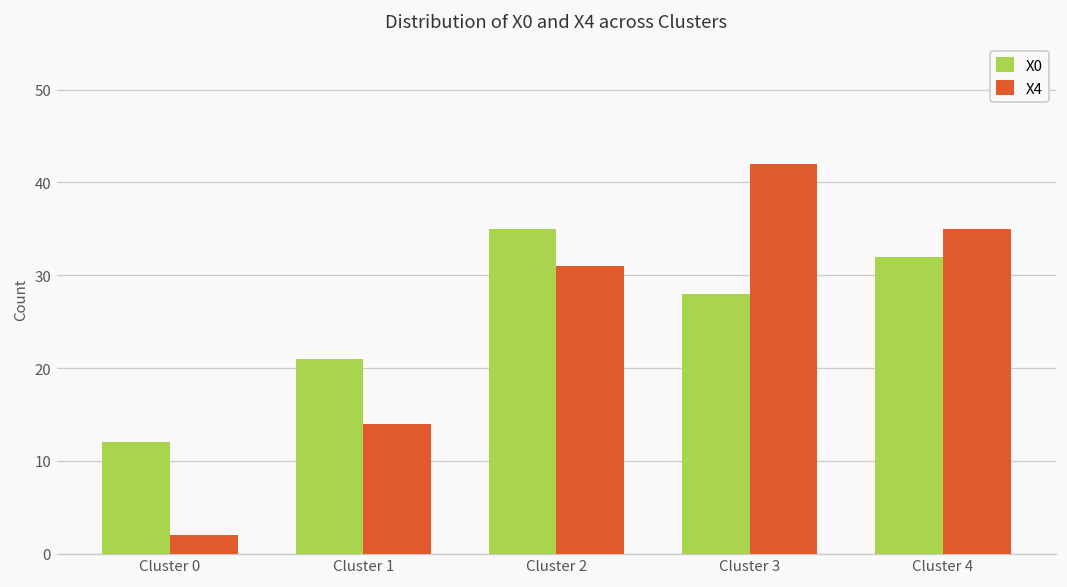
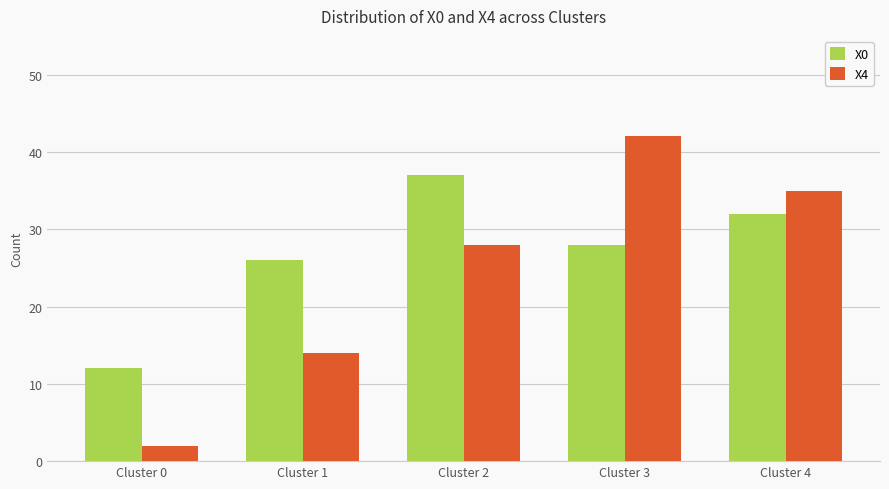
  {
    "X0": {
      "Cluster 0": 12,
-     "Cluster 1": 21,
-     "Cluster 2": 35,
+     "Cluster 1": 26,
+     "Cluster 2": 37,
      "Cluster 3": 28,
      "Cluster 4": 32
    },
    "X4": {
      "Cluster 0": 2,
      "Cluster 1": 14,
-     "Cluster 2": 31,
+     "Cluster 2": 28,
      "Cluster 3": 42,
      "Cluster 4": 35
    }
  }
